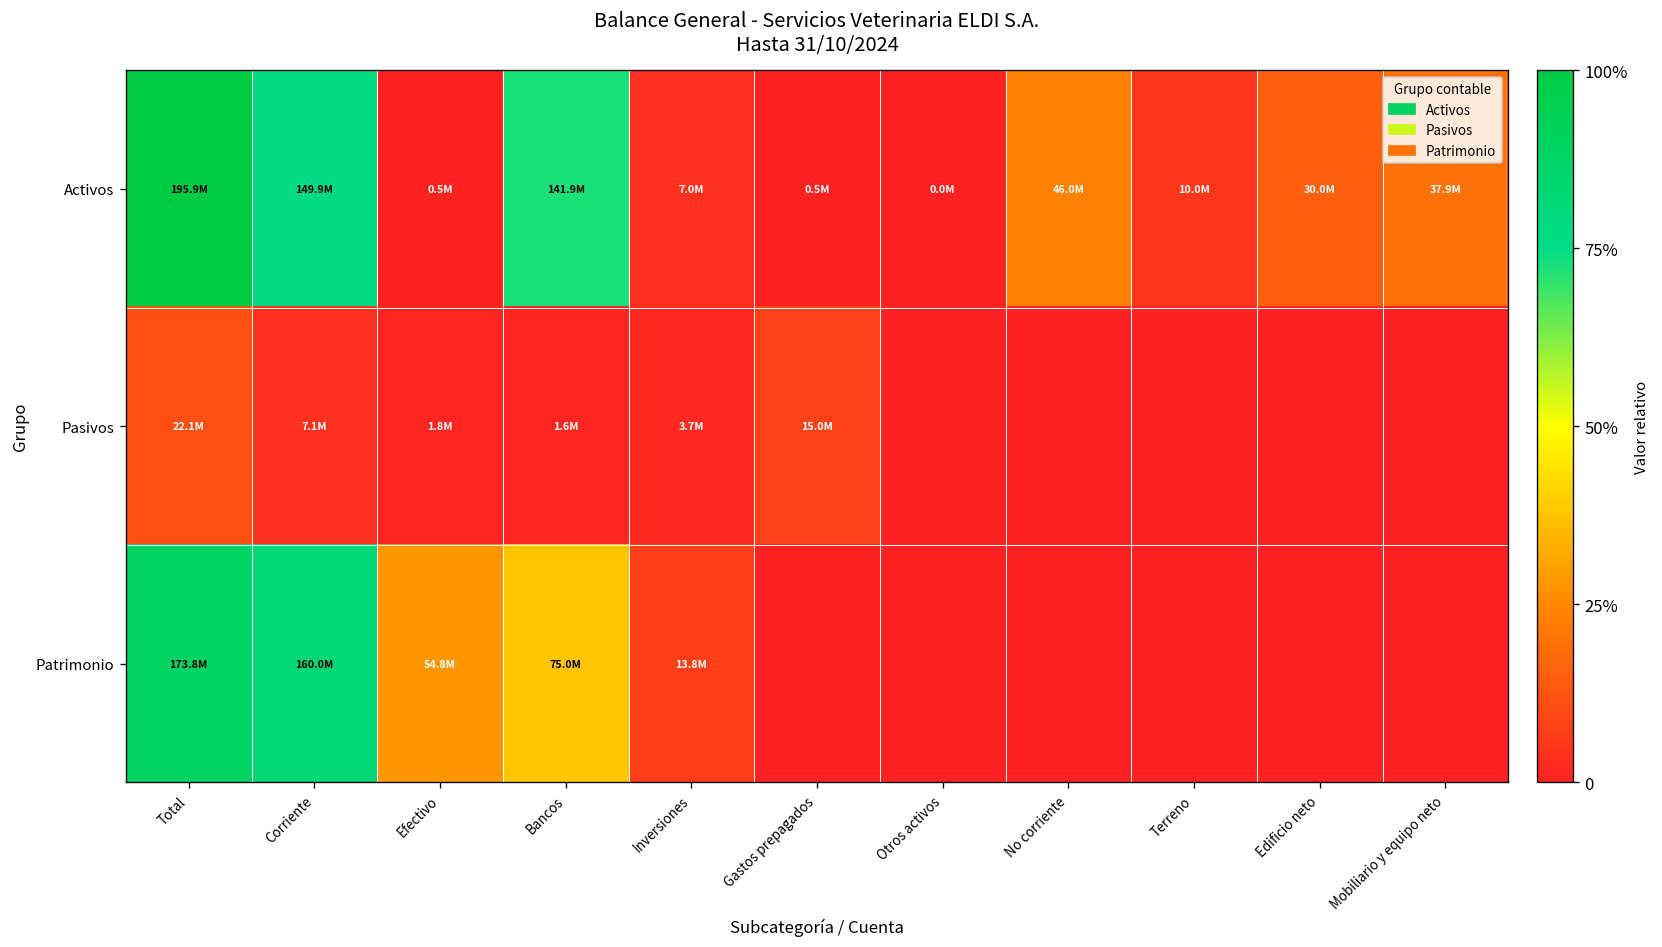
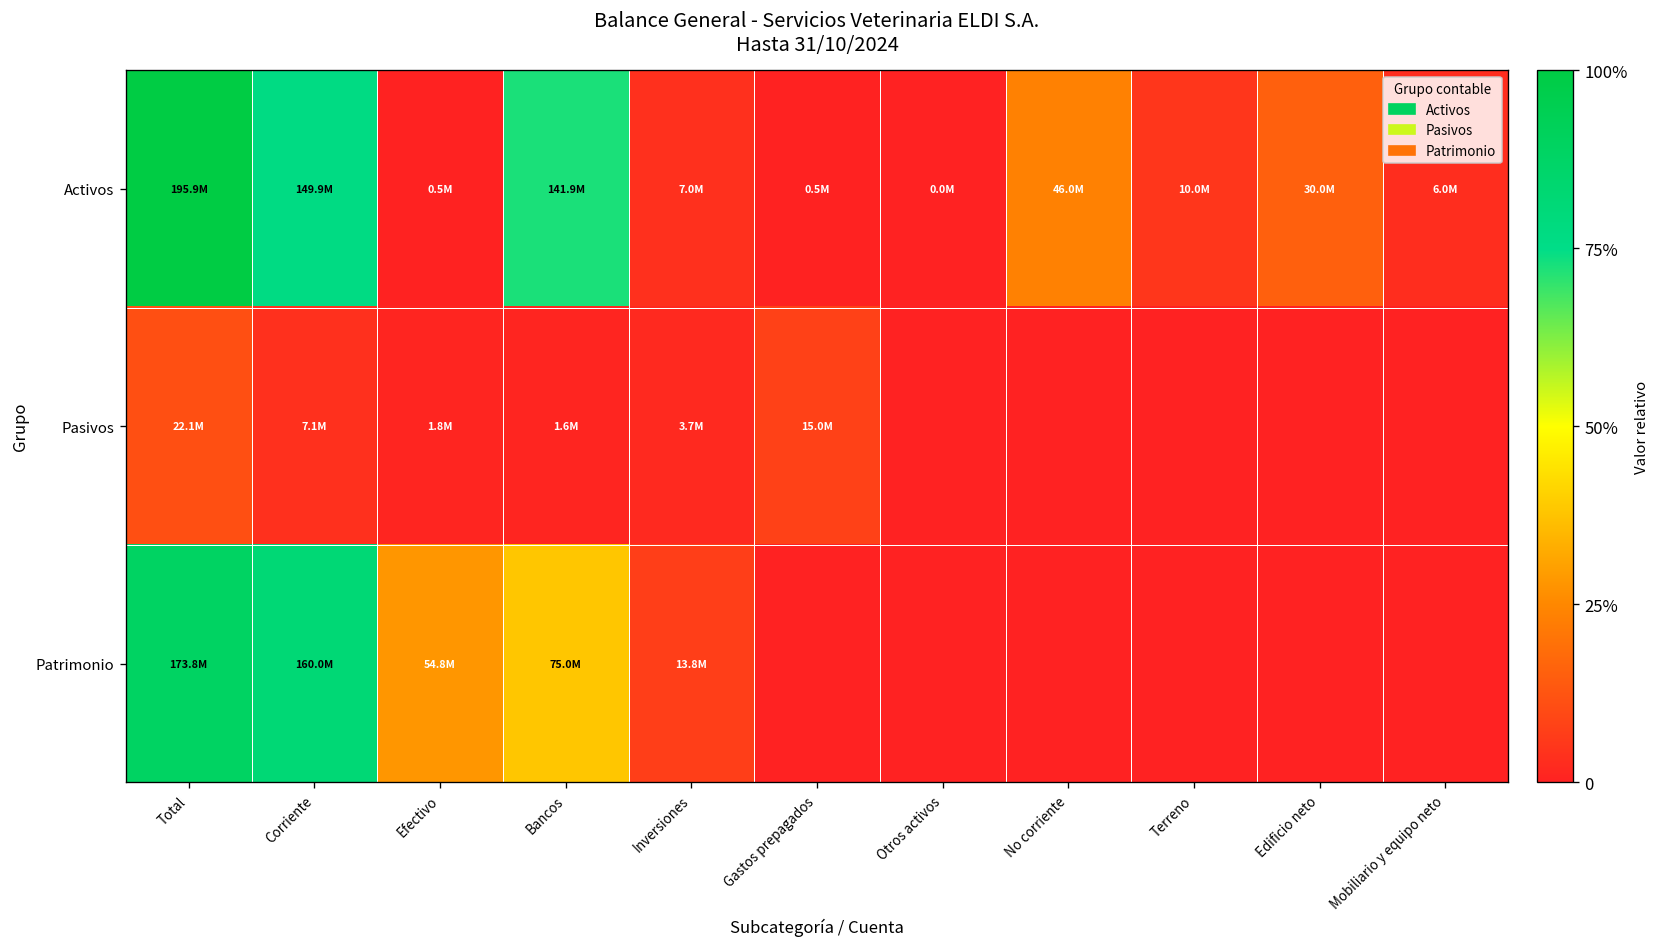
  {
    "Activos": {
      "Total": "195.9M",
      "Corriente": "149.9M",
      "Efectivo": "0.5M",
      "Bancos": "141.9M",
      "Inversiones": "7.0M",
      "Gastos prepagados": "0.5M",
      "Otros activos": "0.0M",
      "No corriente": "46.0M",
      "Terreno": "10.0M",
      "Edificio neto": "30.0M",
-     "Mobiliario y equipo neto": "37.9M"
+     "Mobiliario y equipo neto": "6.0M"
    },
    "Pasivos": {
      "Total": "22.1M",
      "Corriente": "7.1M",
      "Efectivo": "1.8M",
      "Bancos": "1.6M",
      "Inversiones": "3.7M",
      "Gastos prepagados": "15.0M"
    },
    "Patrimonio": {
      "Total": "173.8M",
      "Corriente": "160.0M",
      "Efectivo": "54.8M",
      "Bancos": "75.0M",
      "Inversiones": "13.8M"
    }
  }
